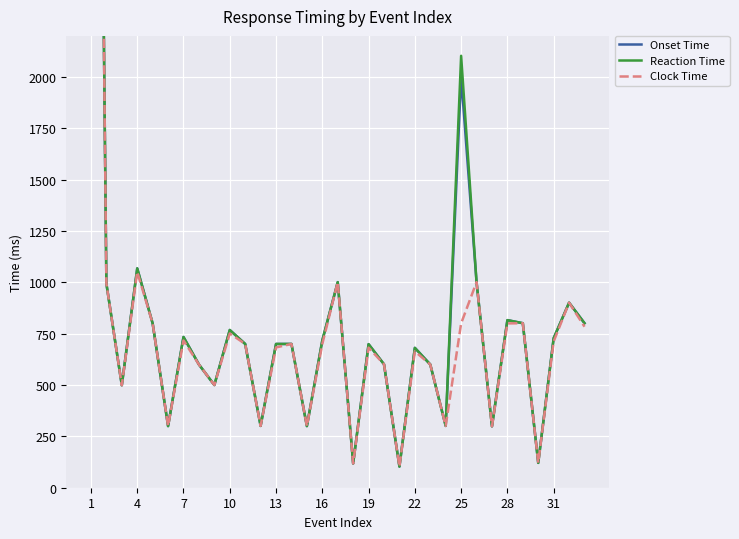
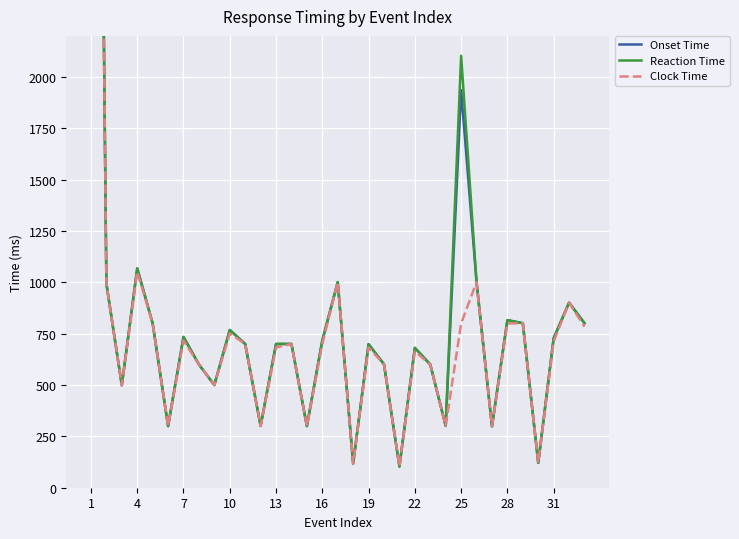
  {
    "Onset Time": {
-     "25": 2000
+     "25": 1940
    },
    "Reaction Time": {
      "25": 2100
    },
    "Clock Time": {
      "4": 1050,
      "7": 720,
      "10": 750,
      "13": 680,
      "16": 700,
      "19": 680,
      "22": 660,
      "25": 800,
      "28": 800,
      "31": 710
    }
  }
